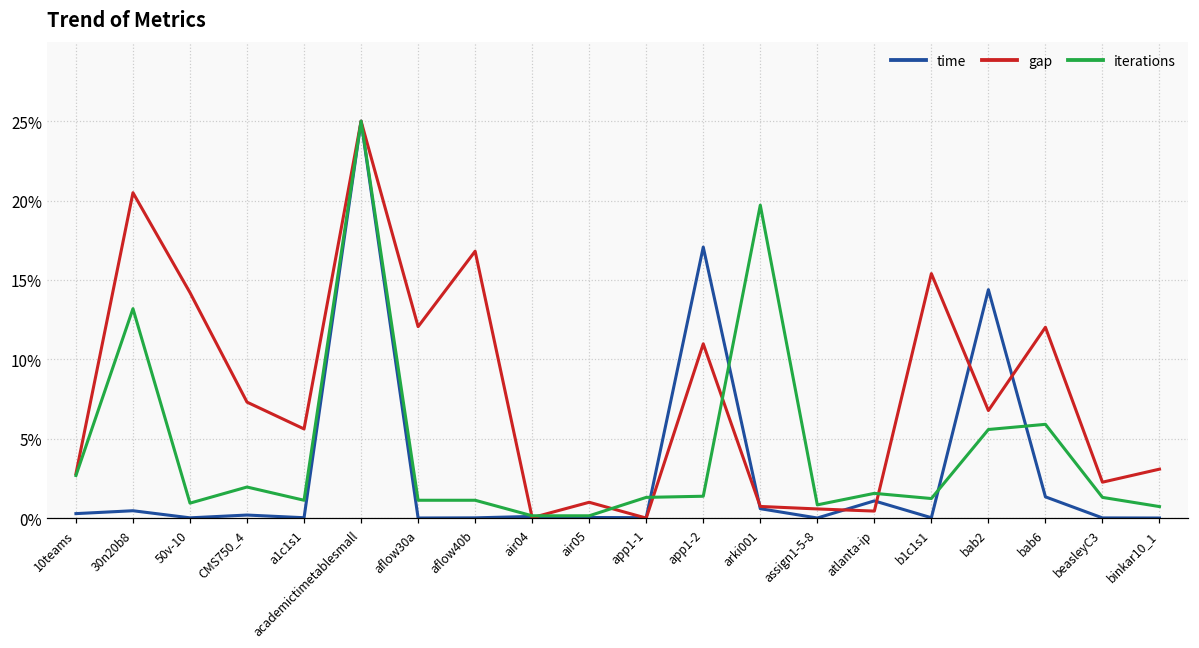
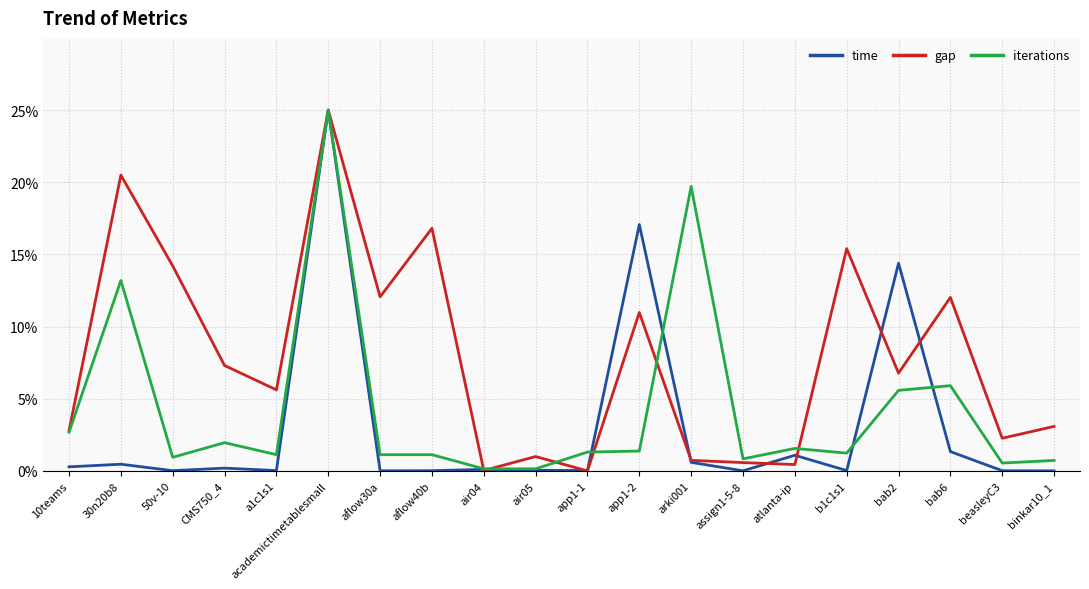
  {
    "time": {
      "10teams": "0.3%",
      "30n20b8": "0.5%",
      "50v-10": "0.0%",
      "CMS750_4": "0.2%",
      "a1c1s1": "0.0%",
      "aflow30a": "0.0%",
      "aflow40b": "0.0%",
      "app1-2": "17.1%",
      "assign1-5-8": "0.0%",
      "atlanta-ip": "1.1%",
      "b1c1s1": "0.0%",
      "bab2": "14.4%",
      "bab6": "1.3%",
      "beasleyC3": "0.0%",
      "binkar10_1": "0.0%"
    },
    "gap": {
      "30n20b8": "20.5%",
      "50v-10": "14.2%",
      "CMS750_4": "7.3%",
      "a1c1s1": "5.6%",
      "aflow30a": "12.1%",
      "aflow40b": "16.8%",
      "air05": "1.0%",
      "app1-2": "11.0%",
      "assign1-5-8": "0.6%",
      "atlanta-ip": "0.4%",
      "b1c1s1": "15.4%",
      "bab2": "6.8%",
      "bab6": "12.0%",
      "beasleyC3": "2.3%",
      "binkar10_1": "3.1%"
    },
    "iterations": {
      "30n20b8": "13.2%",
      "50v-10": "0.9%",
      "CMS750_4": "2.0%",
      "a1c1s1": "1.1%",
      "aflow30a": "1.1%",
      "aflow40b": "1.1%",
      "app1-1": "1.3%",
      "app1-2": "1.4%",
      "arki001": "19.7%",
      "assign1-5-8": "0.8%",
      "atlanta-ip": "1.6%",
      "b1c1s1": "1.2%",
      "bab2": "5.6%",
      "bab6": "5.9%",
-     "beasleyC3": "1.3%",
+     "beasleyC3": "0.5%",
      "binkar10_1": "0.7%"
    }
  }
